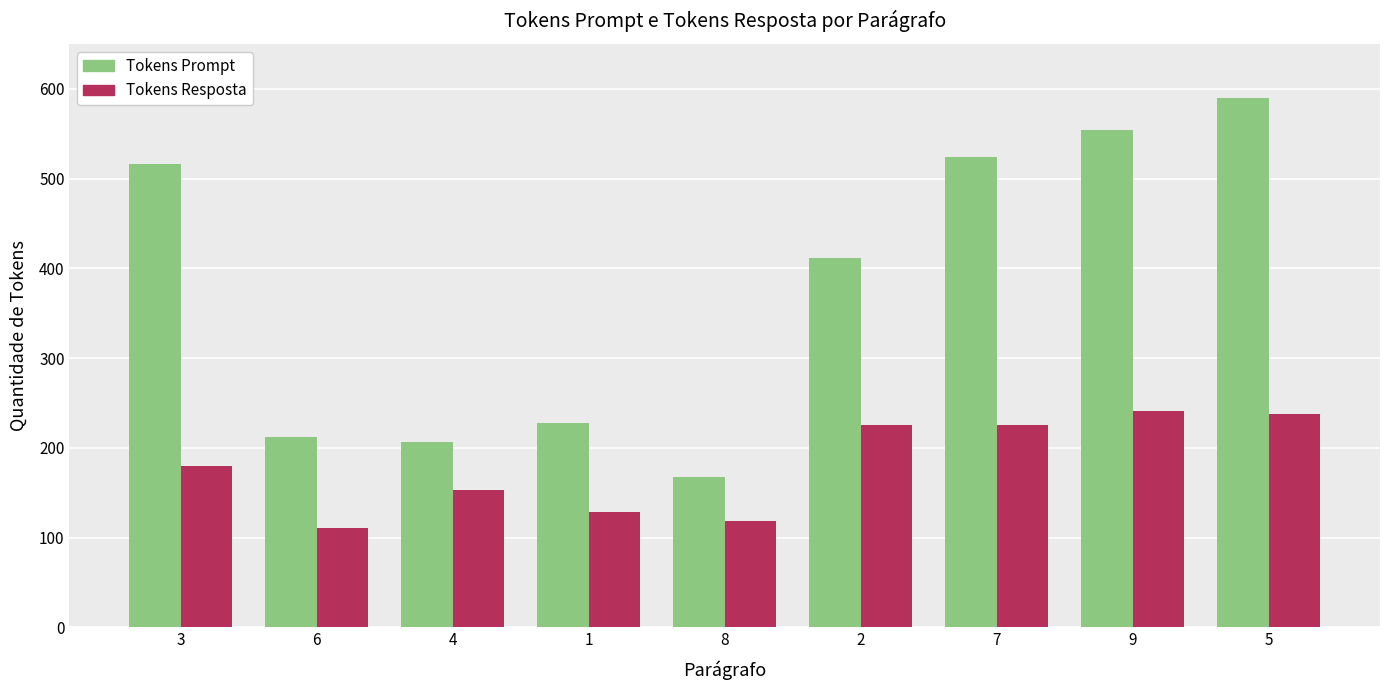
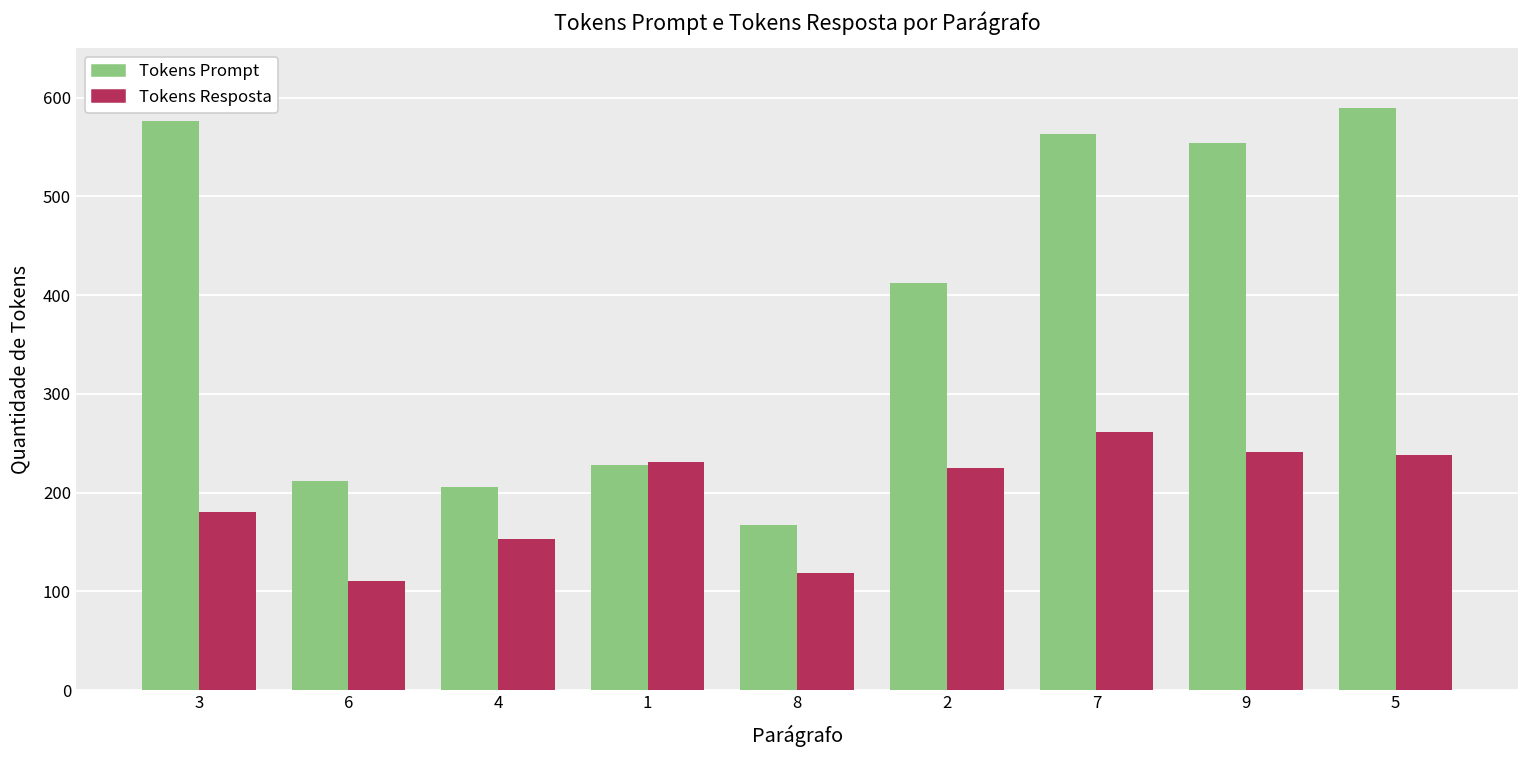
  {
    "Tokens Prompt": {
-     "3": 520,
+     "3": 580,
      "6": 210,
      "4": 210,
      "1": 230,
      "8": 170,
      "2": 410,
-     "7": 520,
+     "7": 560,
      "9": 550,
      "5": 590
    },
    "Tokens Resposta": {
      "3": 180,
      "6": 110,
      "4": 150,
-     "1": 130,
+     "1": 230,
      "8": 120,
      "2": 230,
-     "7": 230,
+     "7": 260,
      "9": 240,
      "5": 240
    }
  }
